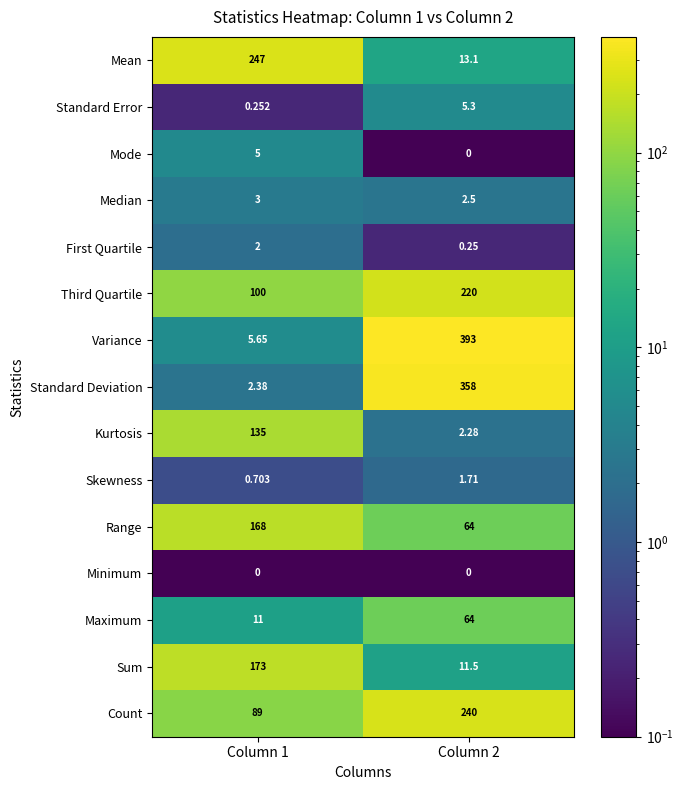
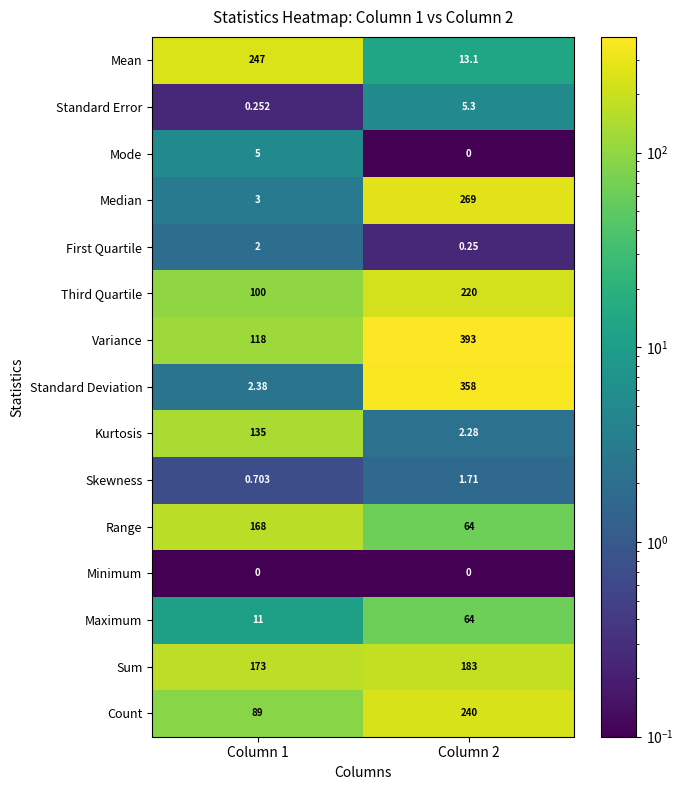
  {
    "Mean": {
      "Column 1": 247,
      "Column 2": 13.1
    },
    "Standard Error": {
      "Column 1": 0.252,
      "Column 2": 5.3
    },
    "Mode": {
      "Column 1": 5,
      "Column 2": 0
    },
    "Median": {
      "Column 1": 3,
-     "Column 2": 2.5
+     "Column 2": 269
    },
    "First Quartile": {
      "Column 1": 2,
      "Column 2": 0.25
    },
    "Third Quartile": {
      "Column 1": 100,
      "Column 2": 220
    },
    "Variance": {
-     "Column 1": 5.65,
+     "Column 1": 118,
      "Column 2": 393
    },
    "Standard Deviation": {
      "Column 1": 2.38,
      "Column 2": 358
    },
    "Kurtosis": {
      "Column 1": 135,
      "Column 2": 2.28
    },
    "Skewness": {
      "Column 1": 0.703,
      "Column 2": 1.71
    },
    "Range": {
      "Column 1": 168,
      "Column 2": 64
    },
    "Minimum": {
      "Column 1": 0,
      "Column 2": 0
    },
    "Maximum": {
      "Column 1": 11,
      "Column 2": 64
    },
    "Sum": {
      "Column 1": 173,
-     "Column 2": 11.5
+     "Column 2": 183
    },
    "Count": {
      "Column 1": 89,
      "Column 2": 240
    }
  }
